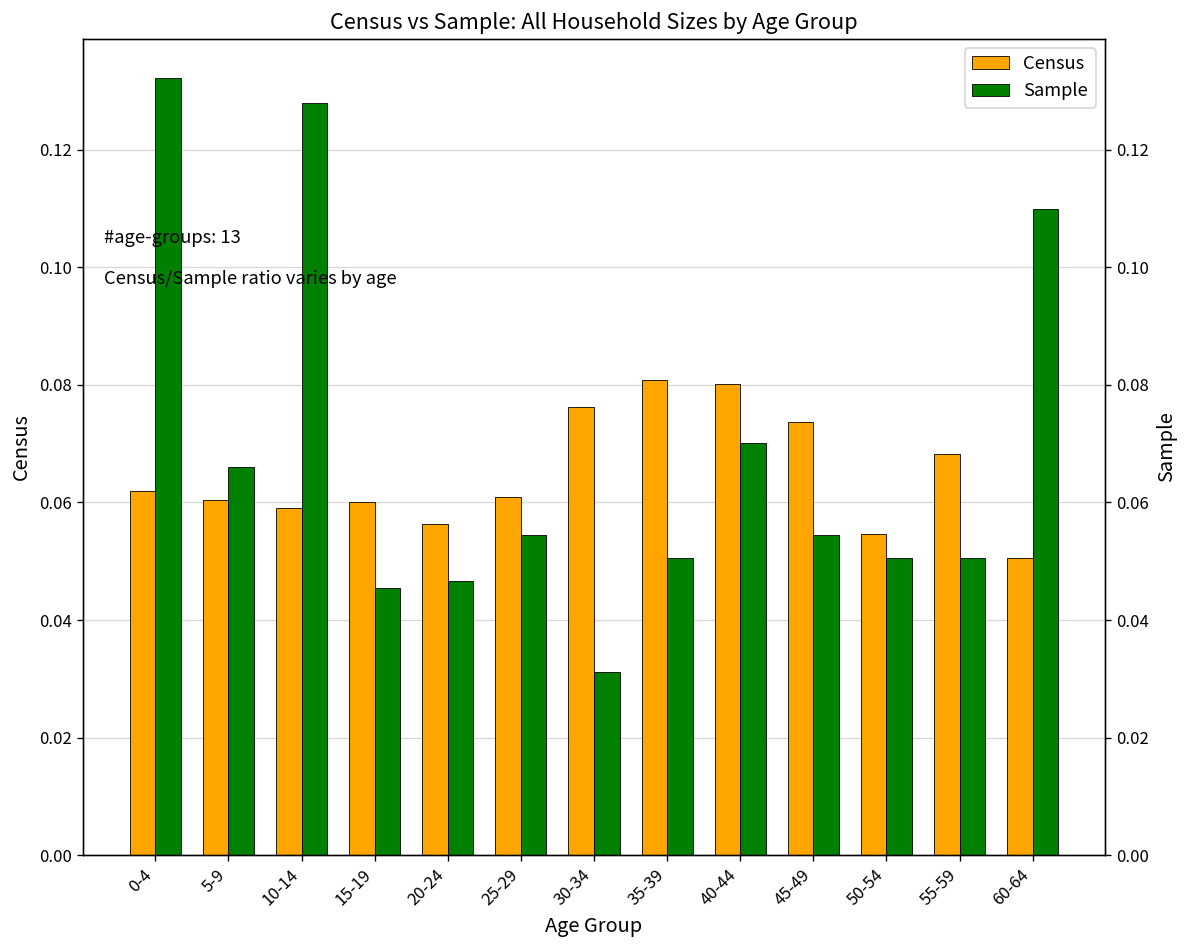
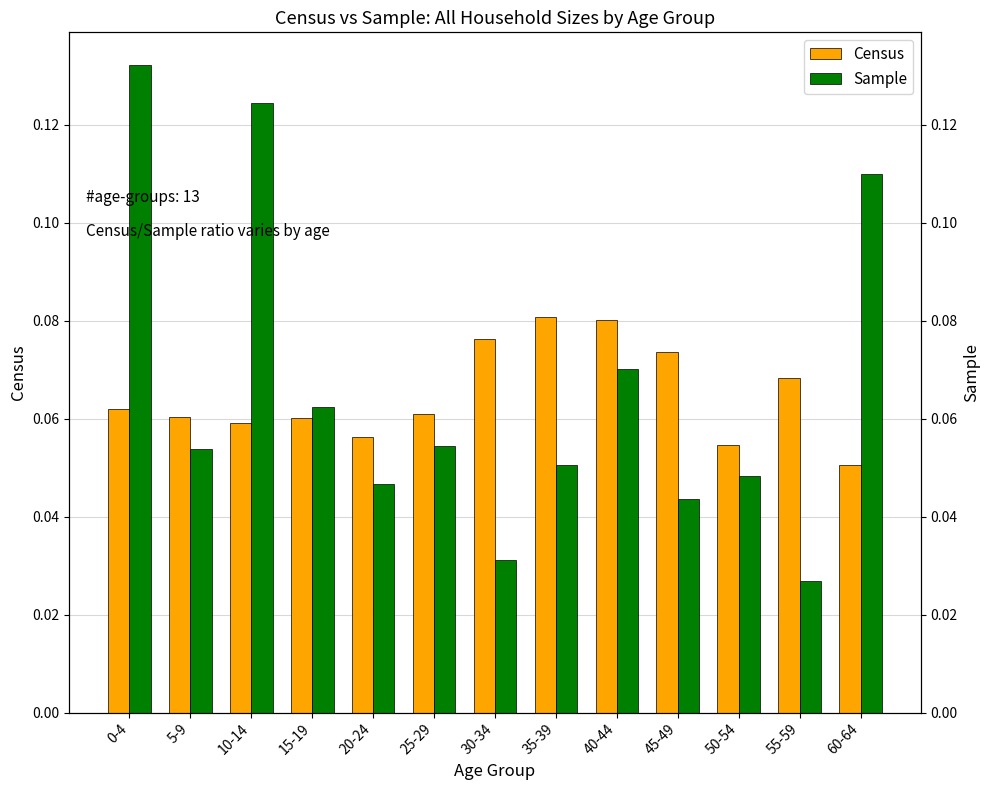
  {
    "Census": {
      "0-4": 0.062,
      "5-9": 0.060,
      "10-14": 0.059,
      "15-19": 0.060,
      "20-24": 0.056,
      "25-29": 0.061,
      "30-34": 0.076,
      "35-39": 0.081,
      "40-44": 0.080,
      "45-49": 0.074,
      "50-54": 0.055,
      "55-59": 0.068,
      "60-64": 0.051
    },
    "Sample": {
-     "5-9": 0.066,
-     "10-14": 0.128,
-     "15-19": 0.046,
+     "5-9": 0.054,
+     "10-14": 0.125,
+     "15-19": 0.062,
      "20-24": 0.047,
      "25-29": 0.055,
      "30-34": 0.031,
      "35-39": 0.051,
      "40-44": 0.070,
-     "45-49": 0.055,
-     "50-54": 0.051,
-     "55-59": 0.051,
+     "45-49": 0.044,
+     "50-54": 0.048,
+     "55-59": 0.027,
      "60-64": 0.110
    }
  }
